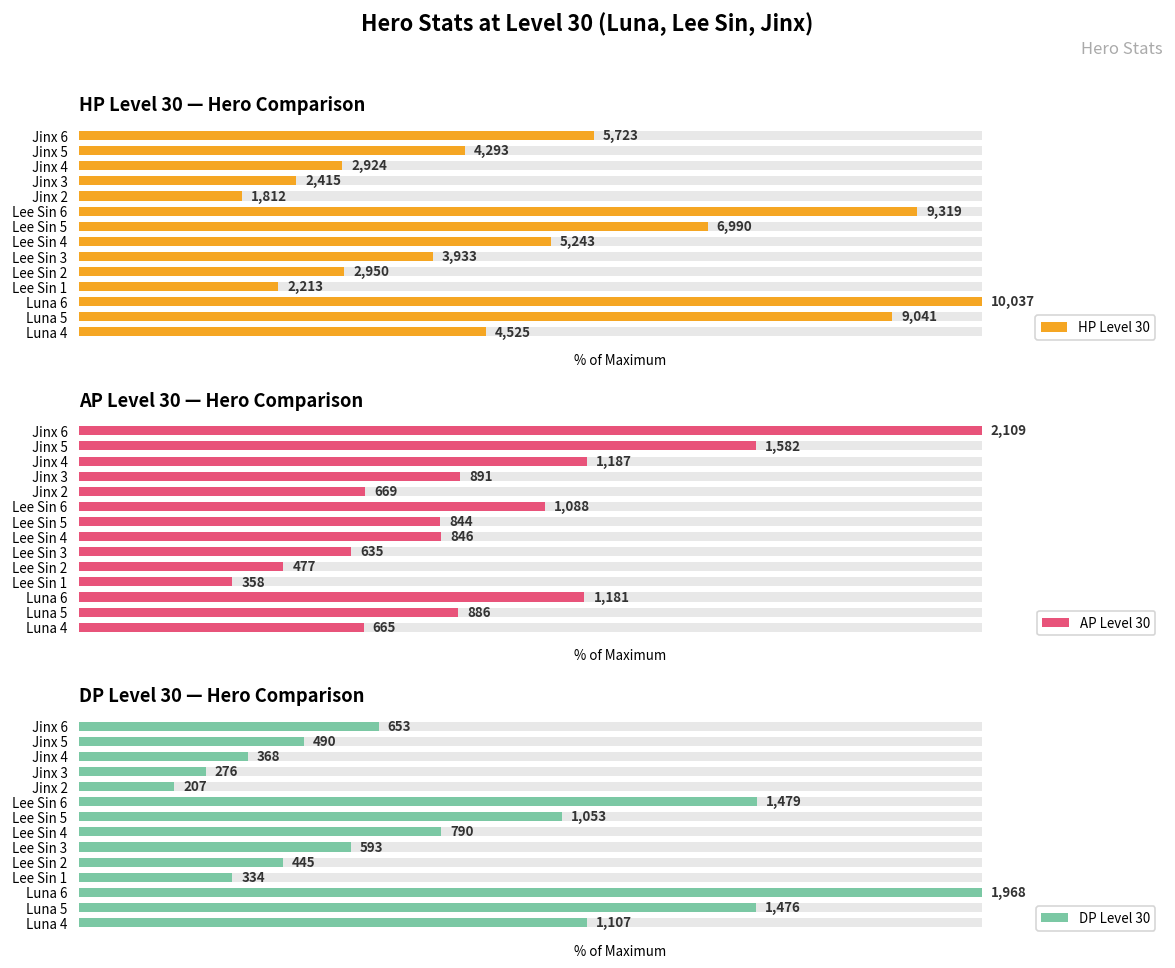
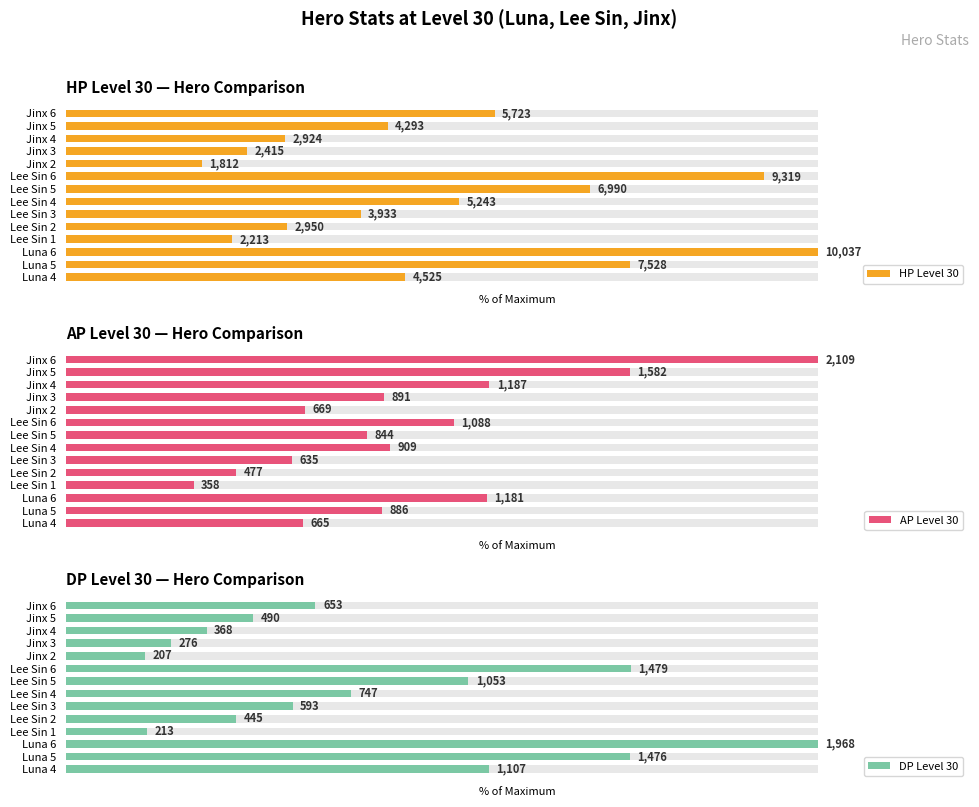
  {
    "HP Level 30 — Hero Comparison": {
      "HP Level 30": {
-       "Luna 5": "9,041"
+       "Luna 5": "7,528"
      }
    },
    "AP Level 30 — Hero Comparison": {
      "AP Level 30": {
-       "Lee Sin 4": "846"
+       "Lee Sin 4": "909"
      }
    },
    "DP Level 30 — Hero Comparison": {
      "DP Level 30": {
-       "Lee Sin 4": "790",
-       "Lee Sin 1": "334"
+       "Lee Sin 4": "747",
+       "Lee Sin 1": "213"
      }
    }
  }
